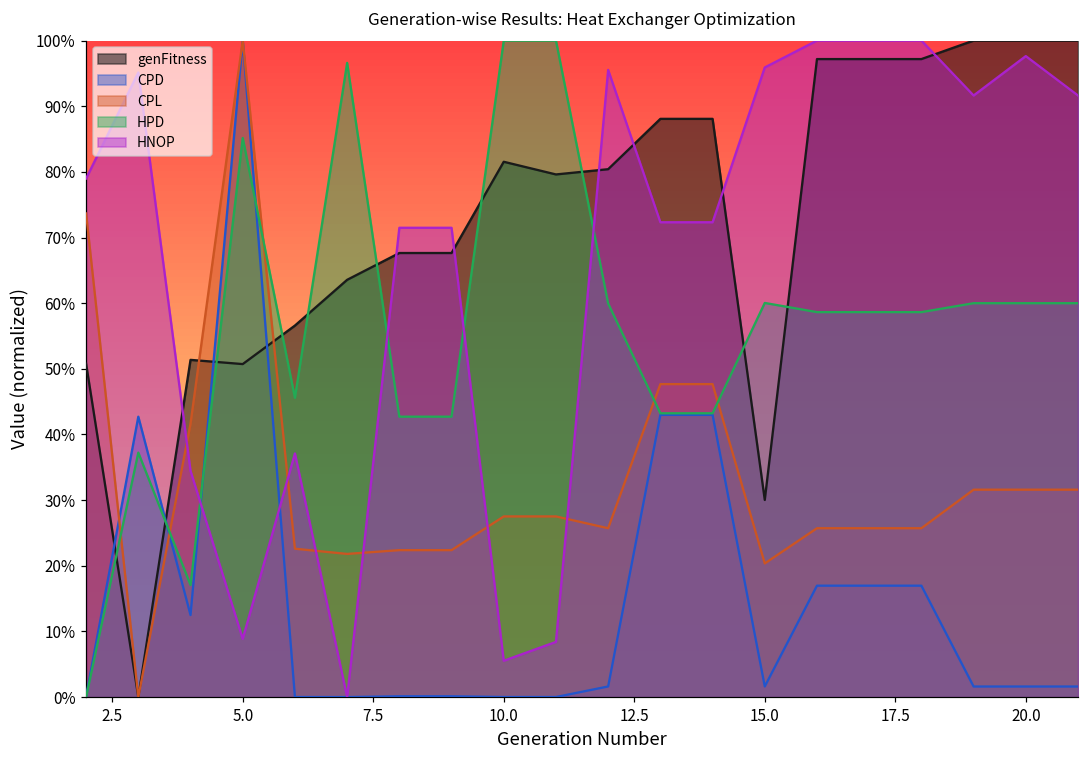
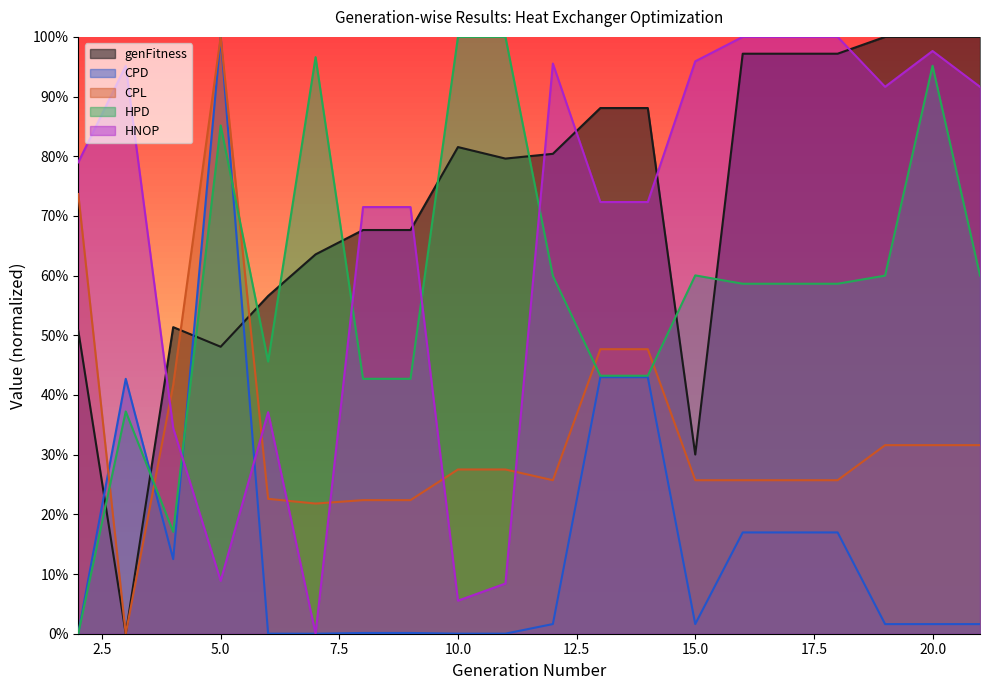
  {
    "genFitness": {
-     "5.0": "51%",
+     "5.0": "48%",
      "10.0": "82%",
      "15.0": "30%",
      "20.0": "100%"
    },
    "CPD": {
      "10.0": "0%",
      "15.0": "2%",
      "20.0": "2%"
    },
    "CPL": {
      "10.0": "28%",
-     "15.0": "20%",
+     "15.0": "26%",
      "20.0": "32%"
    },
    "HPD": {
      "5.0": "85%",
      "10.0": "100%",
      "15.0": "60%",
-     "20.0": "60%"
+     "20.0": "95%"
    },
    "HNOP": {
      "5.0": "9%",
      "10.0": "6%",
      "15.0": "96%",
      "20.0": "98%"
    }
  }
